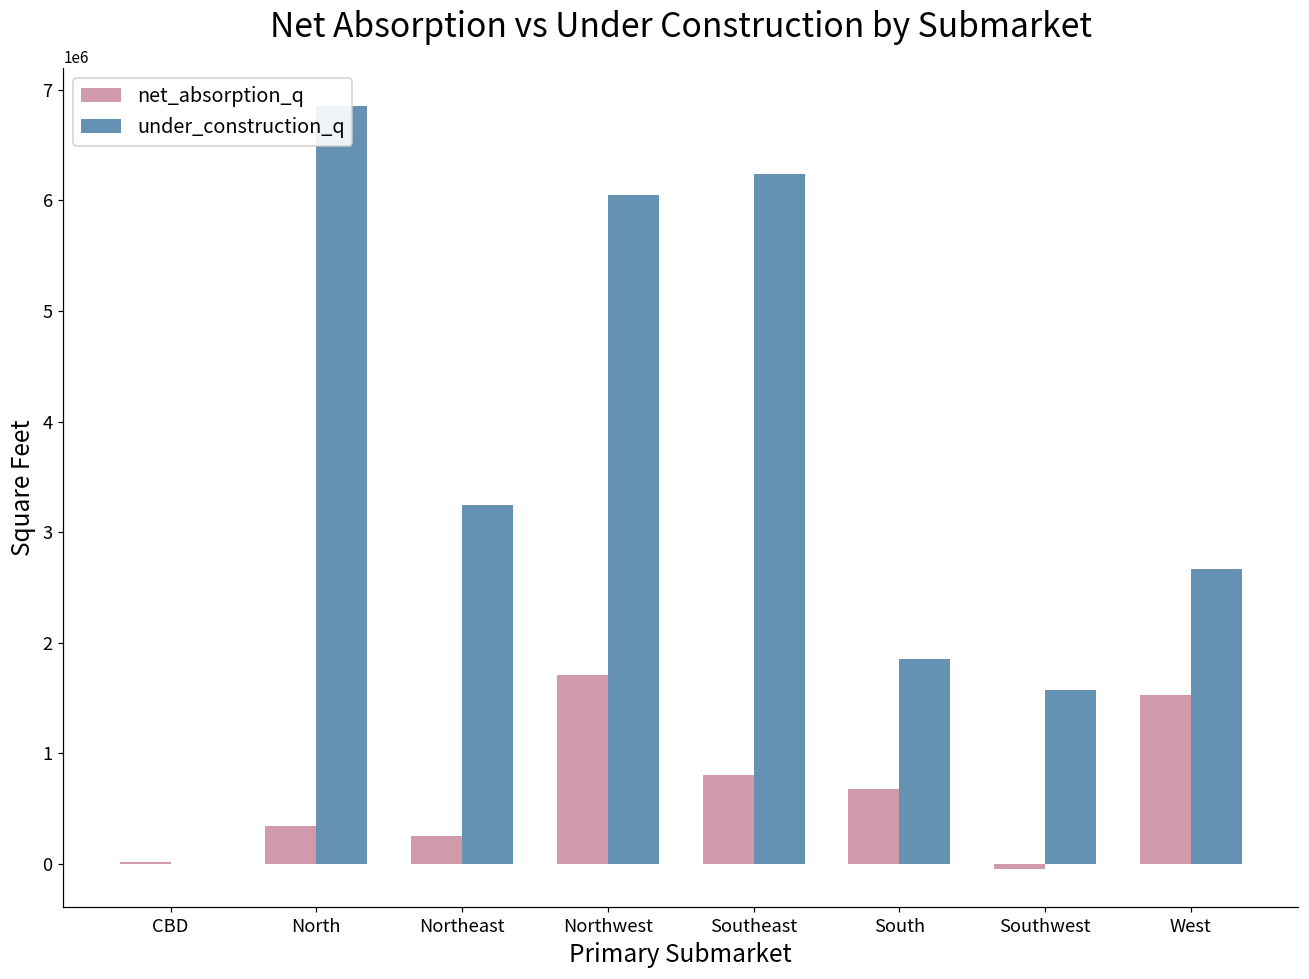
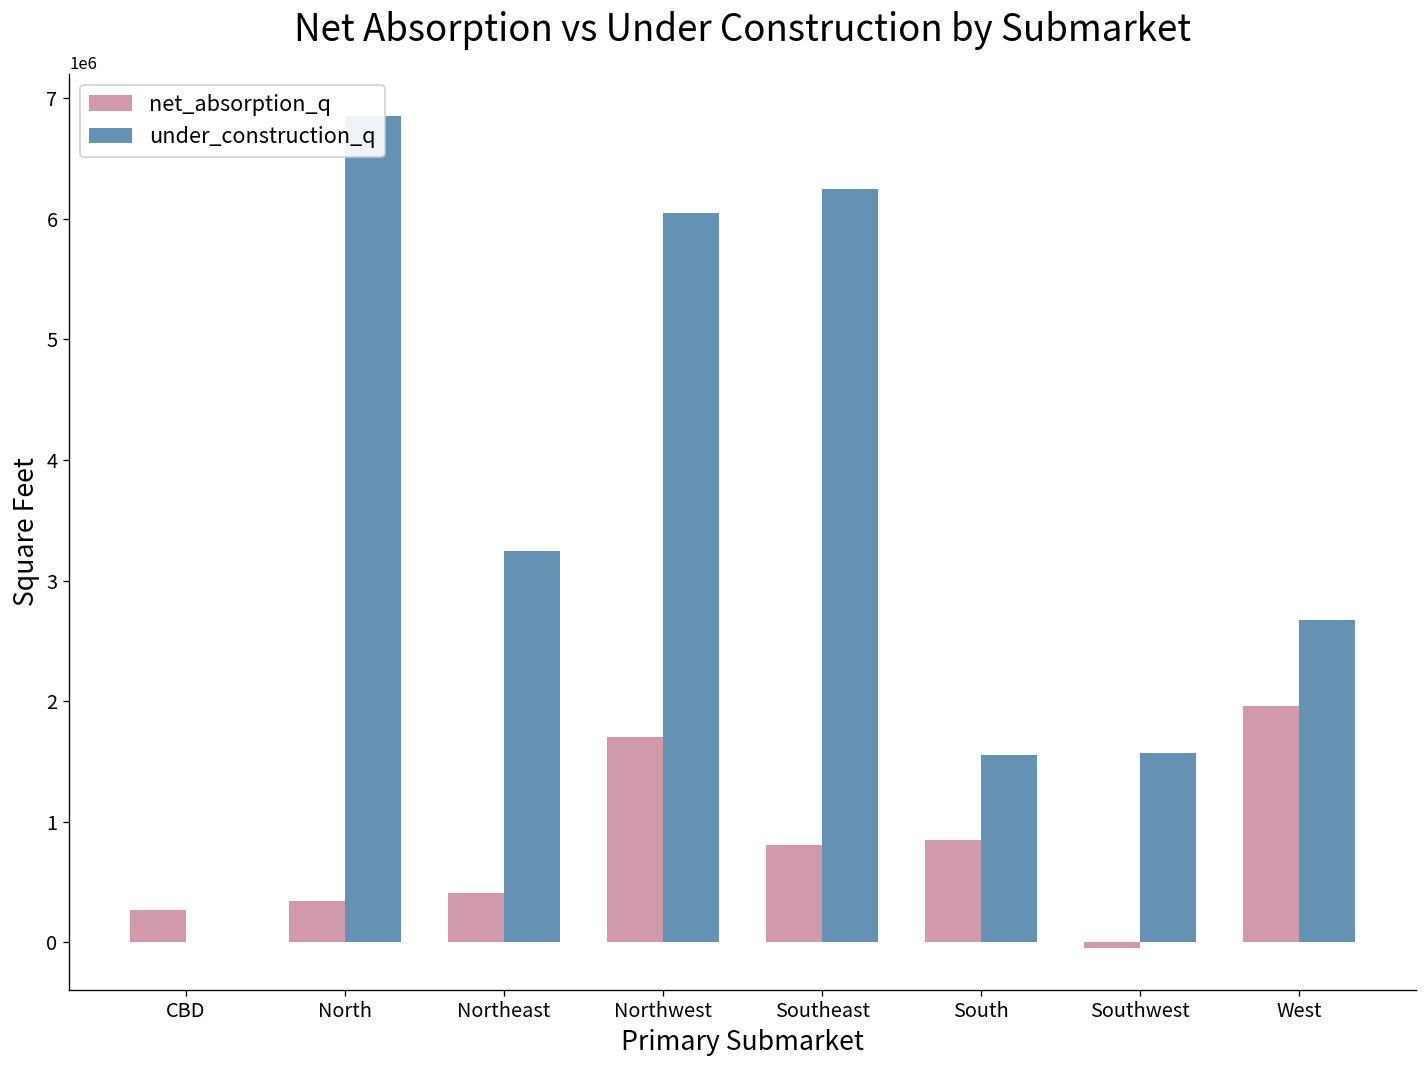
  {
    "net_absorption_q": {
-     "CBD": 20000,
+     "CBD": 270000,
      "North": 340000,
-     "Northeast": 250000,
+     "Northeast": 410000,
      "Northwest": 1710000,
      "Southeast": 810000,
-     "South": 680000,
+     "South": 850000,
      "Southwest": -50000,
-     "West": 1520000
+     "West": 1960000
    },
    "under_construction_q": {
      "CBD": 0,
      "Northeast": 3240000,
      "Northwest": 6050000,
      "Southeast": 6240000,
-     "South": 1850000,
+     "South": 1550000,
      "Southwest": 1570000,
      "West": 2670000
    }
  }
